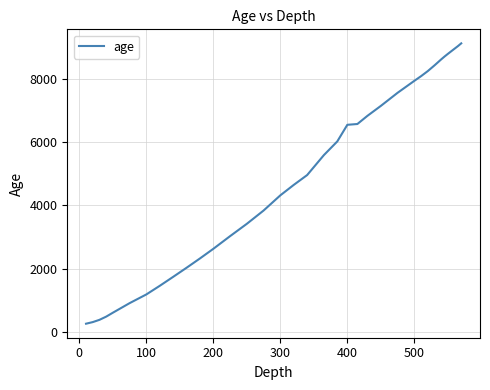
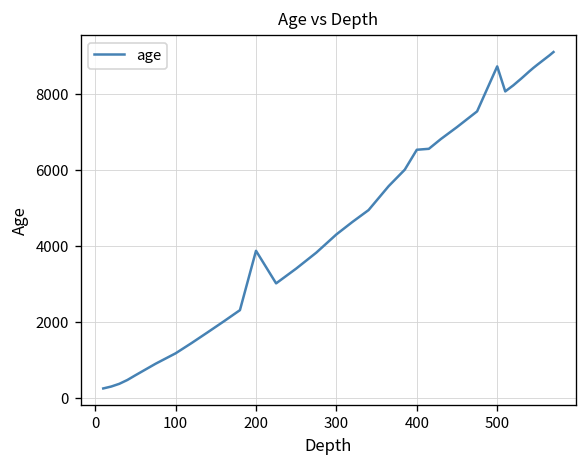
  {
    "100": 1200,
-   "200": 2600,
+   "200": 3900,
    "300": 4300,
    "400": 6500,
-   "500": 7900
+   "500": 8700
  }
